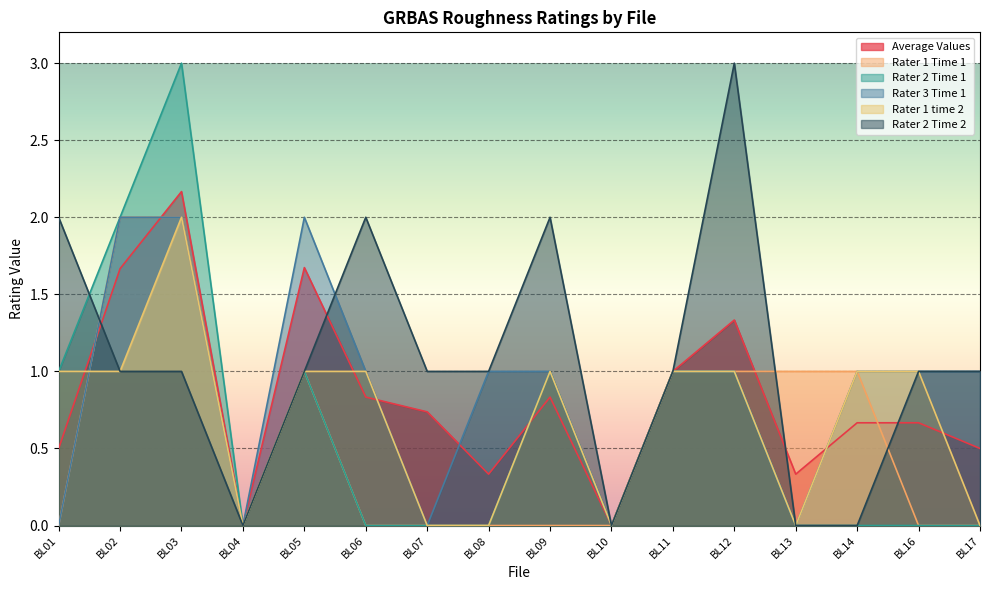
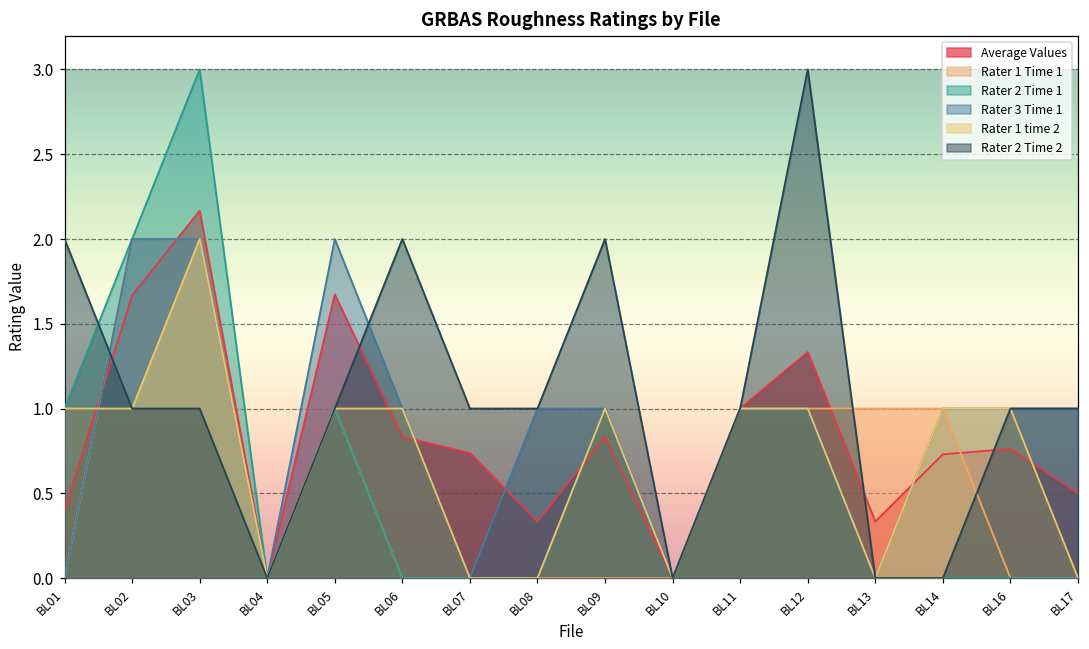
  {
    "Average Values": {
-     "BL01": 0.5,
+     "BL01": 0.4,
      "BL02": 1.67,
      "BL03": 2.17,
      "BL05": 1.67,
      "BL06": 0.83,
      "BL07": 0.74,
      "BL08": 0.33,
      "BL09": 0.83,
      "BL12": 1.33,
      "BL13": 0.33,
-     "BL14": 0.67,
-     "BL16": 0.67,
+     "BL14": 0.73,
+     "BL16": 0.76,
      "BL17": 0.50
    },
    "Rater 2 Time 2": {
      "BL01": 2.00,
      "BL03": 1.00,
      "BL06": 2.00,
      "BL07": 1.00,
      "BL09": 2.00,
      "BL12": 3.00
    }
  }
